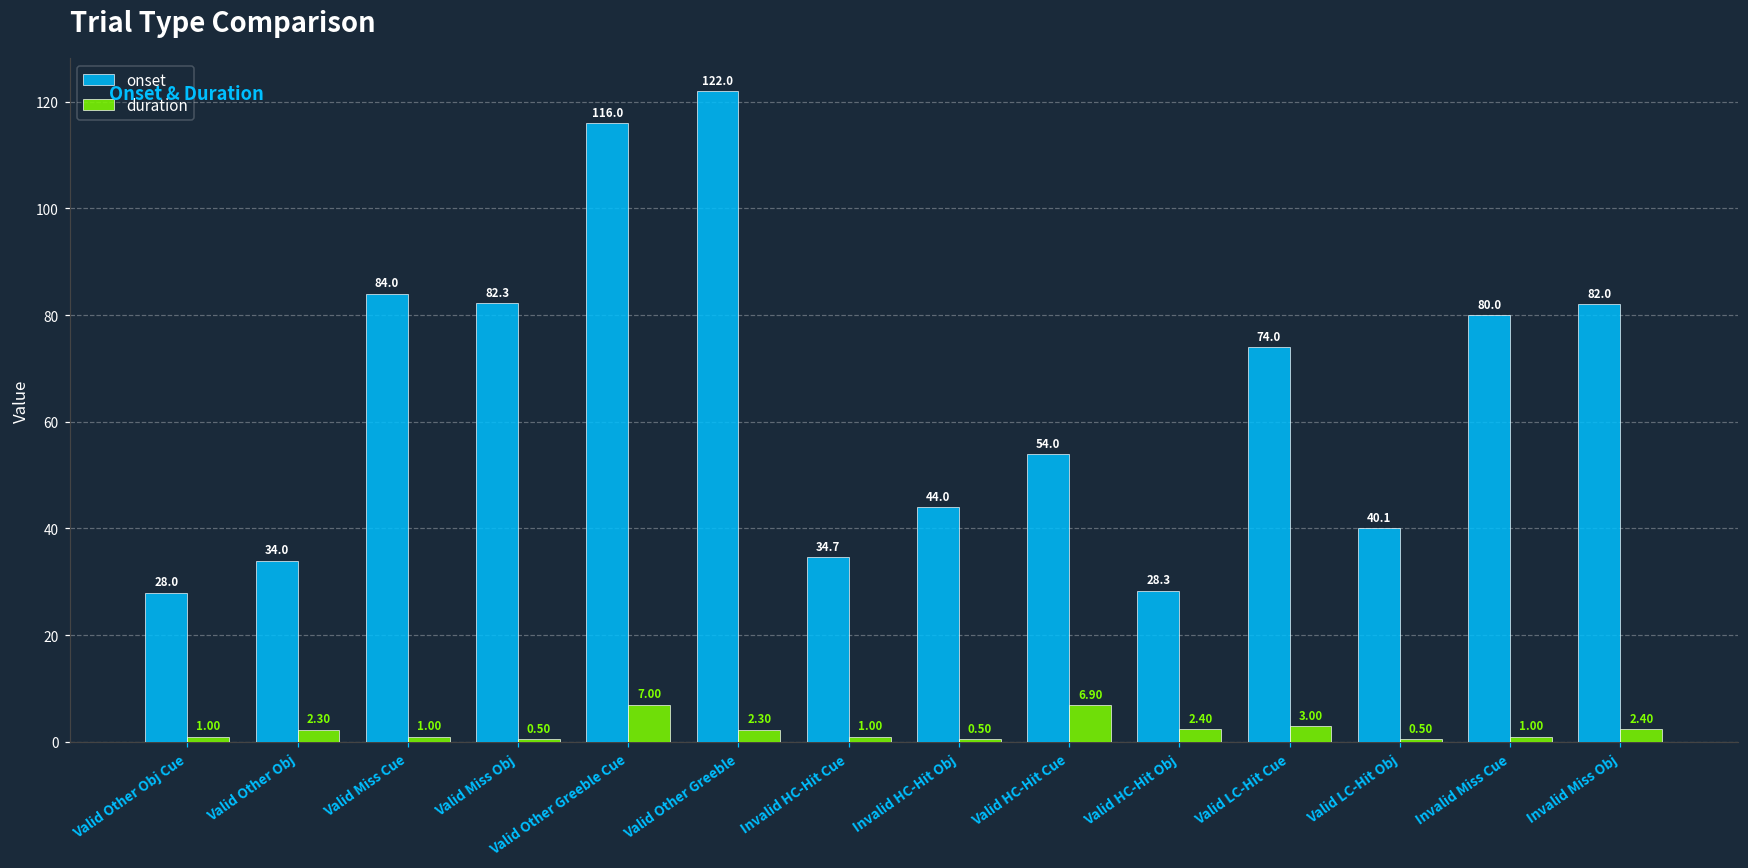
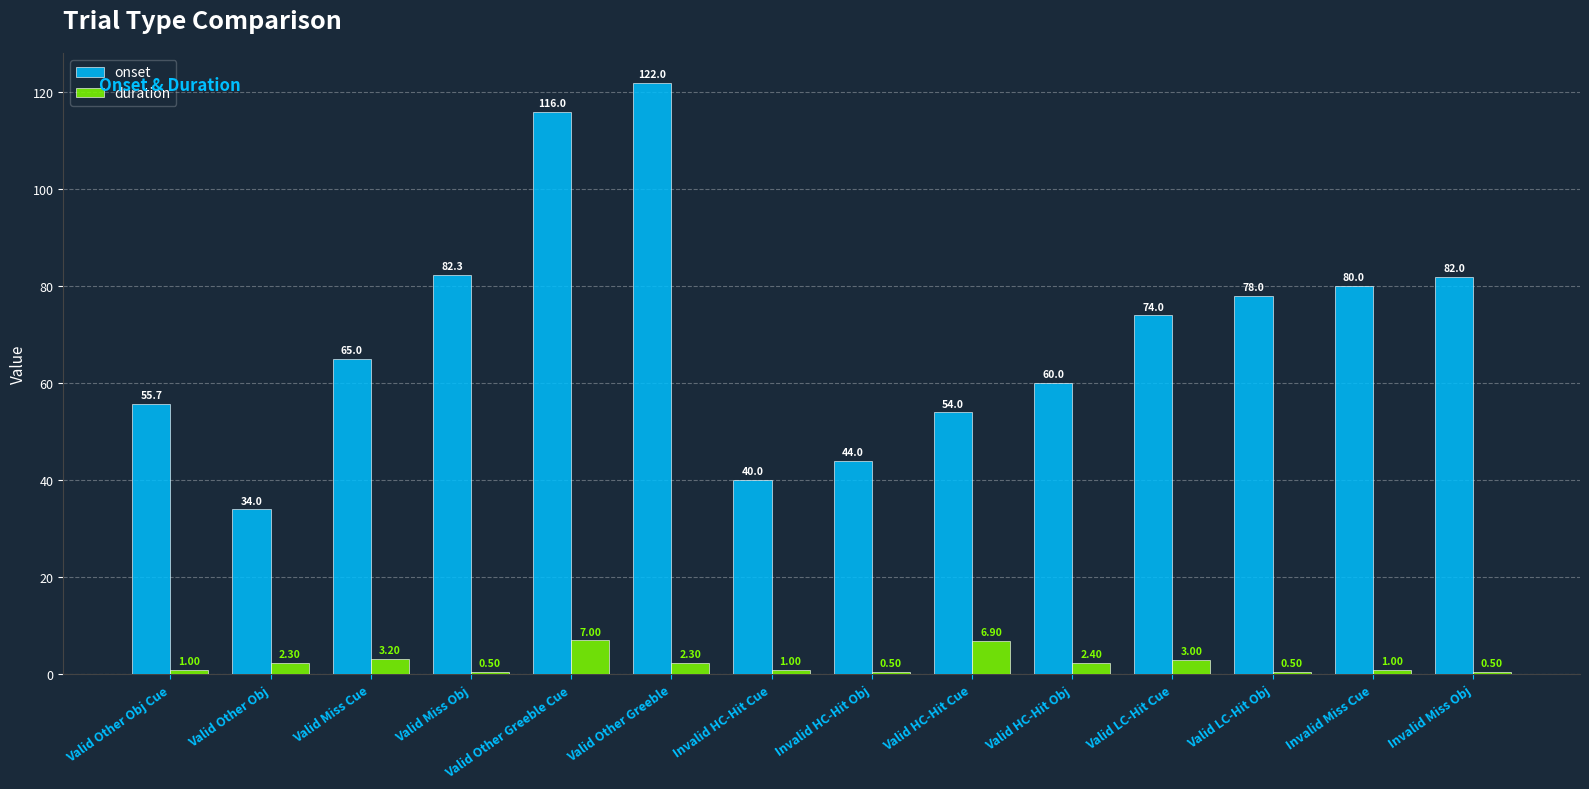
  {
    "onset": {
-     "Valid Other Obj Cue": 28.0,
+     "Valid Other Obj Cue": 55.7,
      "Valid Other Obj": 34.0,
-     "Valid Miss Cue": 84.0,
+     "Valid Miss Cue": 65.0,
      "Valid Miss Obj": 82.3,
      "Valid Other Greeble Cue": 116.0,
      "Valid Other Greeble": 122.0,
-     "Invalid HC-Hit Cue": 34.7,
+     "Invalid HC-Hit Cue": 40.0,
      "Invalid HC-Hit Obj": 44.0,
      "Valid HC-Hit Cue": 54.0,
-     "Valid HC-Hit Obj": 28.3,
+     "Valid HC-Hit Obj": 60.0,
      "Valid LC-Hit Cue": 74.0,
-     "Valid LC-Hit Obj": 40.1,
+     "Valid LC-Hit Obj": 78.0,
      "Invalid Miss Cue": 80.0,
      "Invalid Miss Obj": 82.0
    },
    "duration": {
      "Valid Other Obj Cue": 1.00,
      "Valid Other Obj": 2.30,
-     "Valid Miss Cue": 1.00,
+     "Valid Miss Cue": 3.20,
      "Valid Miss Obj": 0.50,
      "Valid Other Greeble Cue": 7.00,
      "Valid Other Greeble": 2.30,
      "Invalid HC-Hit Cue": 1.00,
      "Invalid HC-Hit Obj": 0.50,
      "Valid HC-Hit Cue": 6.90,
      "Valid HC-Hit Obj": 2.40,
      "Valid LC-Hit Cue": 3.00,
      "Valid LC-Hit Obj": 0.50,
      "Invalid Miss Cue": 1.00,
-     "Invalid Miss Obj": 2.40
+     "Invalid Miss Obj": 0.50
    }
  }
